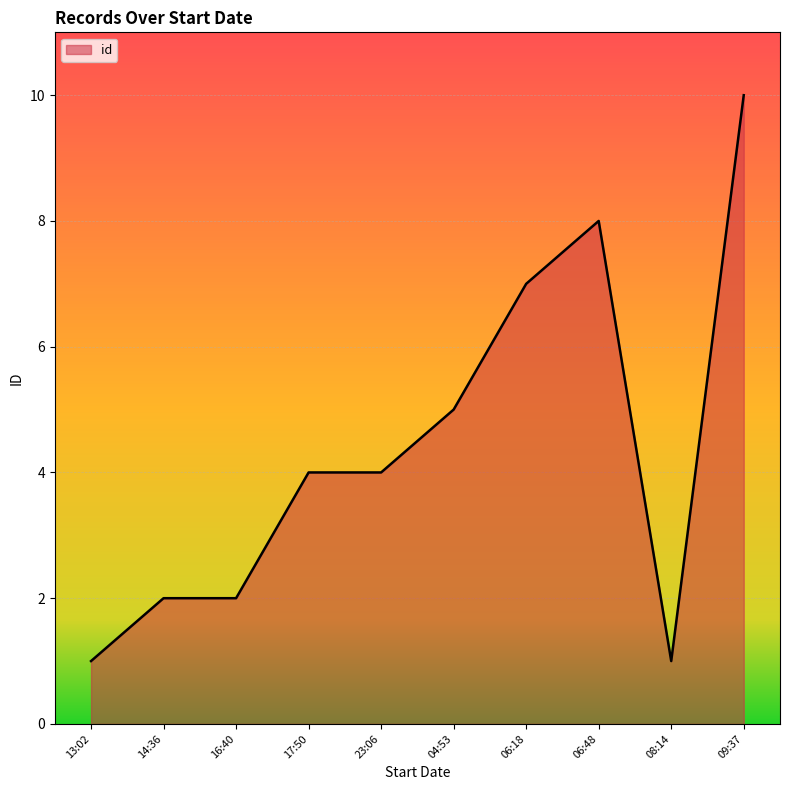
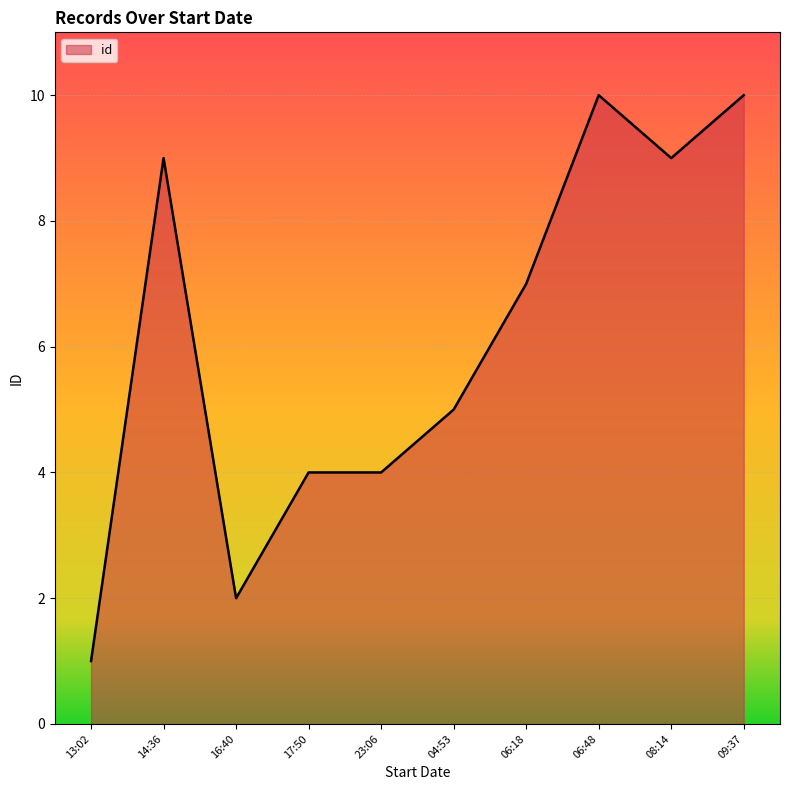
  {
    "13:02": 1,
-   "14:36": 2,
+   "14:36": 9,
    "16:40": 2,
    "17:50": 4,
    "23:06": 4,
    "04:53": 5,
    "06:18": 7,
-   "06:48": 8,
-   "08:14": 1,
+   "06:48": 10,
+   "08:14": 9,
    "09:37": 10
  }
